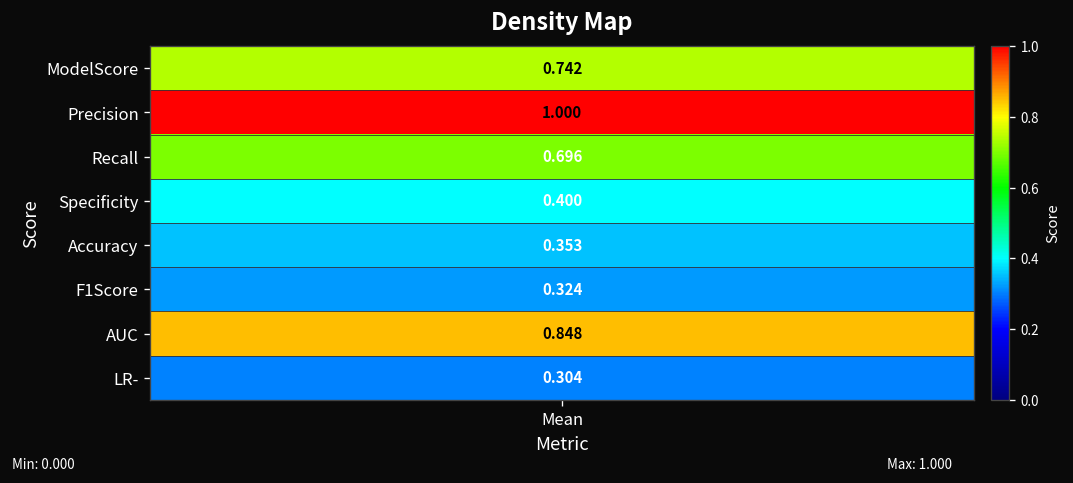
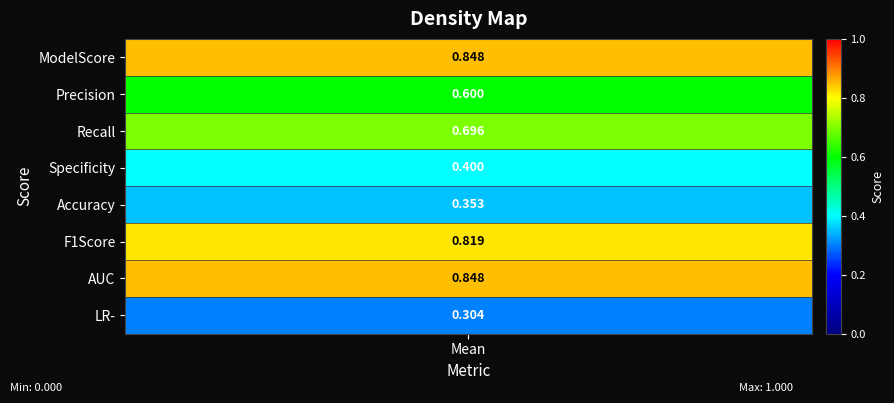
  {
    "ModelScore": {
-     "Mean": 0.742
+     "Mean": 0.848
    },
    "Precision": {
-     "Mean": 1.000
+     "Mean": 0.600
    },
    "Recall": {
      "Mean": 0.696
    },
    "Specificity": {
      "Mean": 0.400
    },
    "Accuracy": {
      "Mean": 0.353
    },
    "F1Score": {
-     "Mean": 0.324
+     "Mean": 0.819
    },
    "AUC": {
      "Mean": 0.848
    },
    "LR-": {
      "Mean": 0.304
    }
  }
